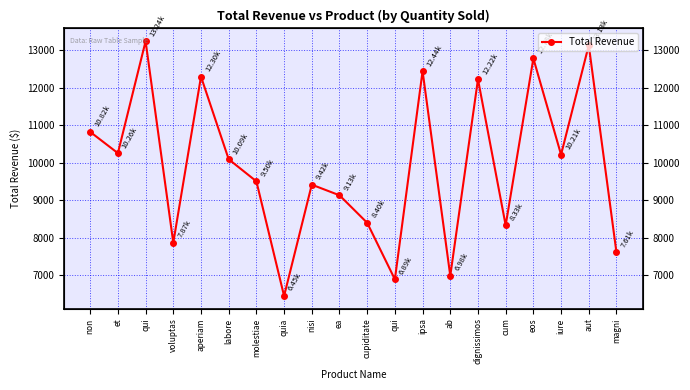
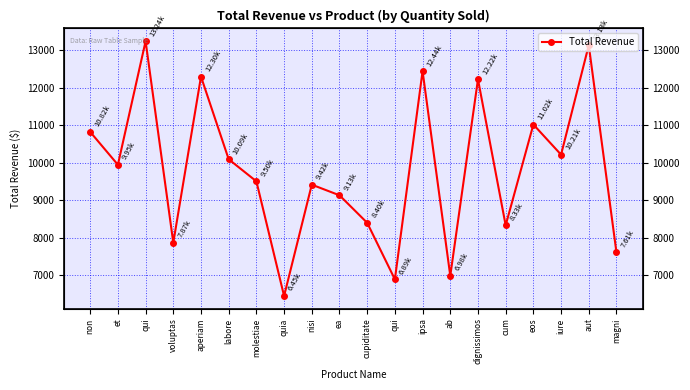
  {
    "non": "10.82k",
-   "et": "10.26k",
+   "et": "9.95k",
    "voluptas": "7.87k",
    "aperiam": "12.30k",
    "labore": "10.09k",
    "molestiae": "9.50k",
    "quia": "6.45k",
    "nisi": "9.42k",
    "ea": "9.13k",
    "cupiditate": "8.40k",
    "ipsa": "12.44k",
    "ab": "6.98k",
    "dignissimos": "12.22k",
    "cum": "8.33k",
-   "eos": "12.78k",
+   "eos": "11.02k",
    "iure": "10.21k",
    "magni": "7.61k"
  }
